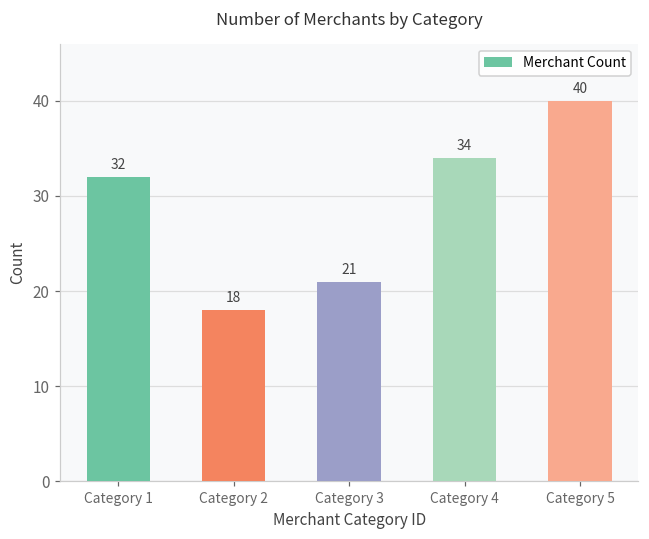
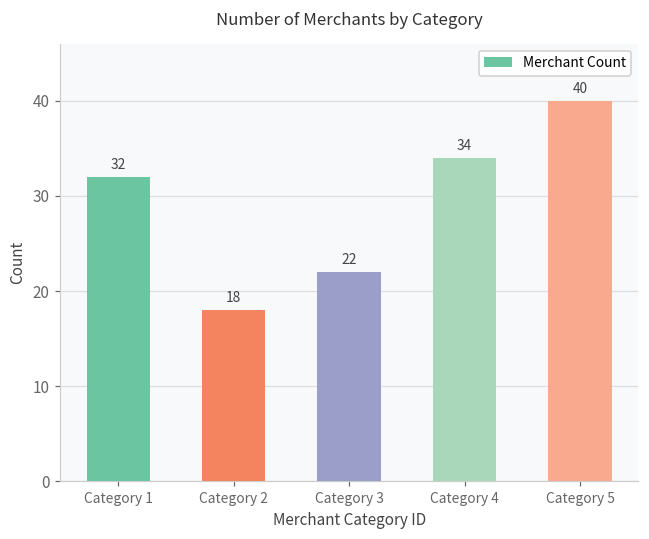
  {
    "Category 1": 32,
    "Category 2": 18,
-   "Category 3": 21,
+   "Category 3": 22,
    "Category 4": 34,
    "Category 5": 40
  }
